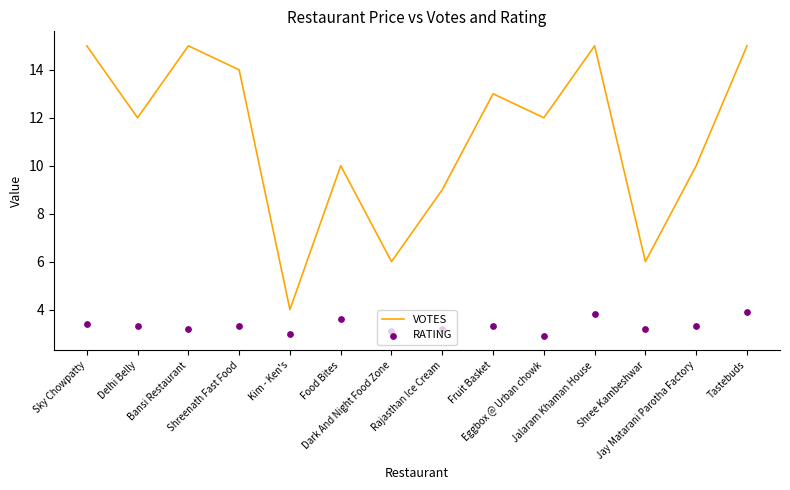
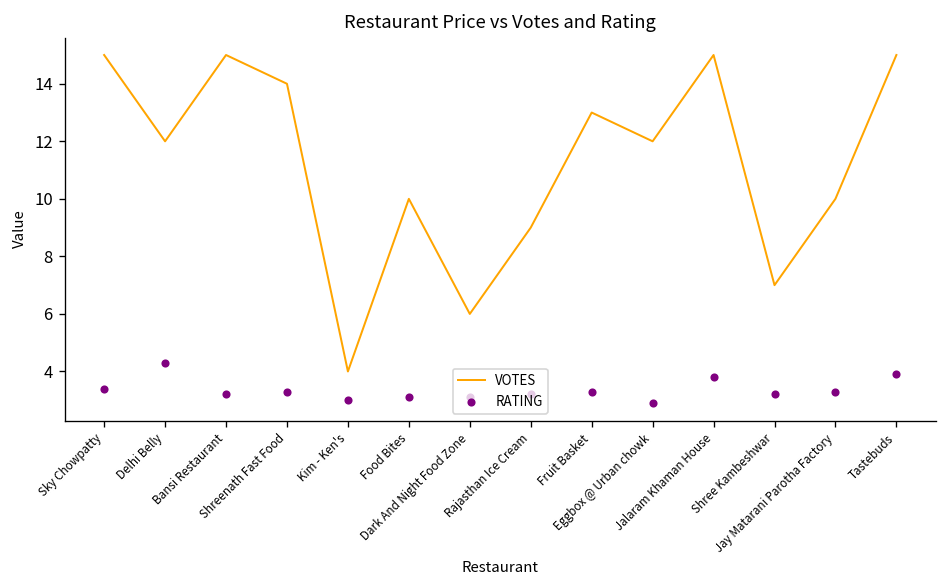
  {
    "VOTES": {
      "Sky Chowpatty": 15,
      "Delhi Belly": 12,
      "Bansi Restaurant": 15,
      "Shreenath Fast Food": 14,
      "Kim - Ken's": 4,
      "Food Bites": 10,
      "Dark And Night Food Zone": 6,
      "Rajasthan Ice Cream": 9,
      "Fruit Basket": 13,
      "Eggbox @ Urban chowk": 12,
      "Jalaram Khaman House": 15,
-     "Shree Kambeshwar": 6,
+     "Shree Kambeshwar": 7,
      "Jay Matarani Parotha Factory": 10,
      "Tastebuds": 15
    },
    "RATING": {
-     "Delhi Belly": 3.3,
-     "Food Bites": 3.6
+     "Delhi Belly": 4.3,
+     "Food Bites": 3.1
    }
  }
